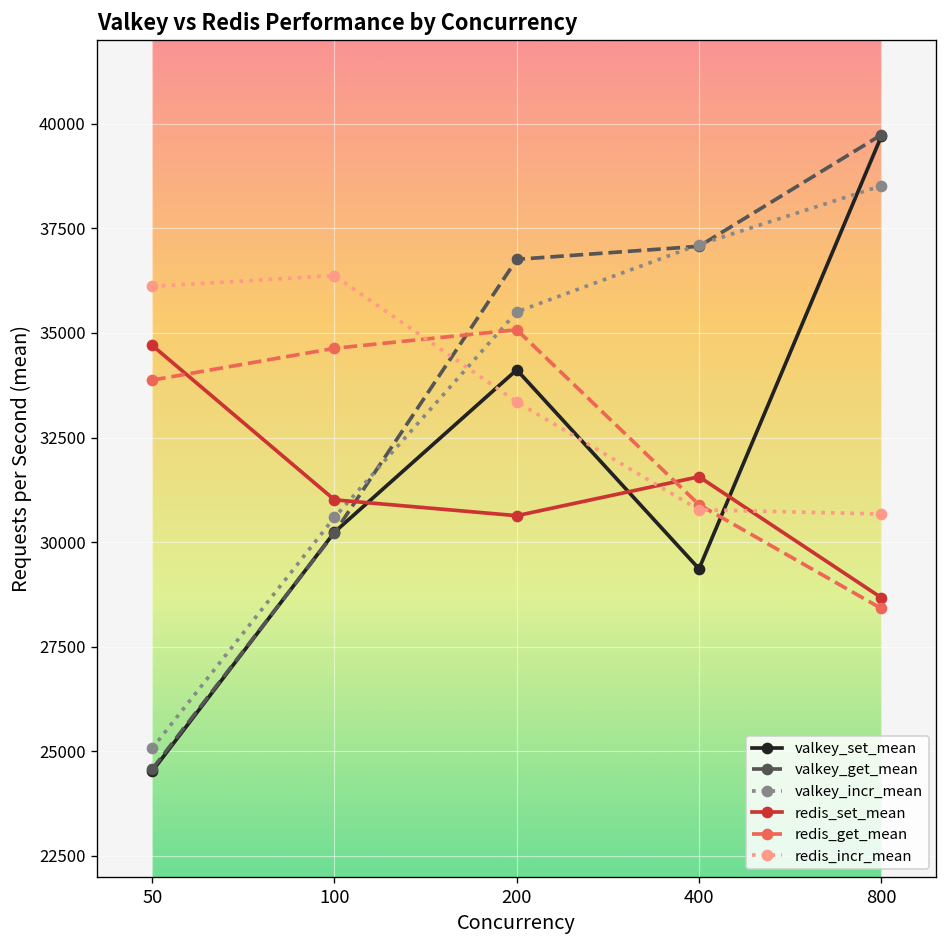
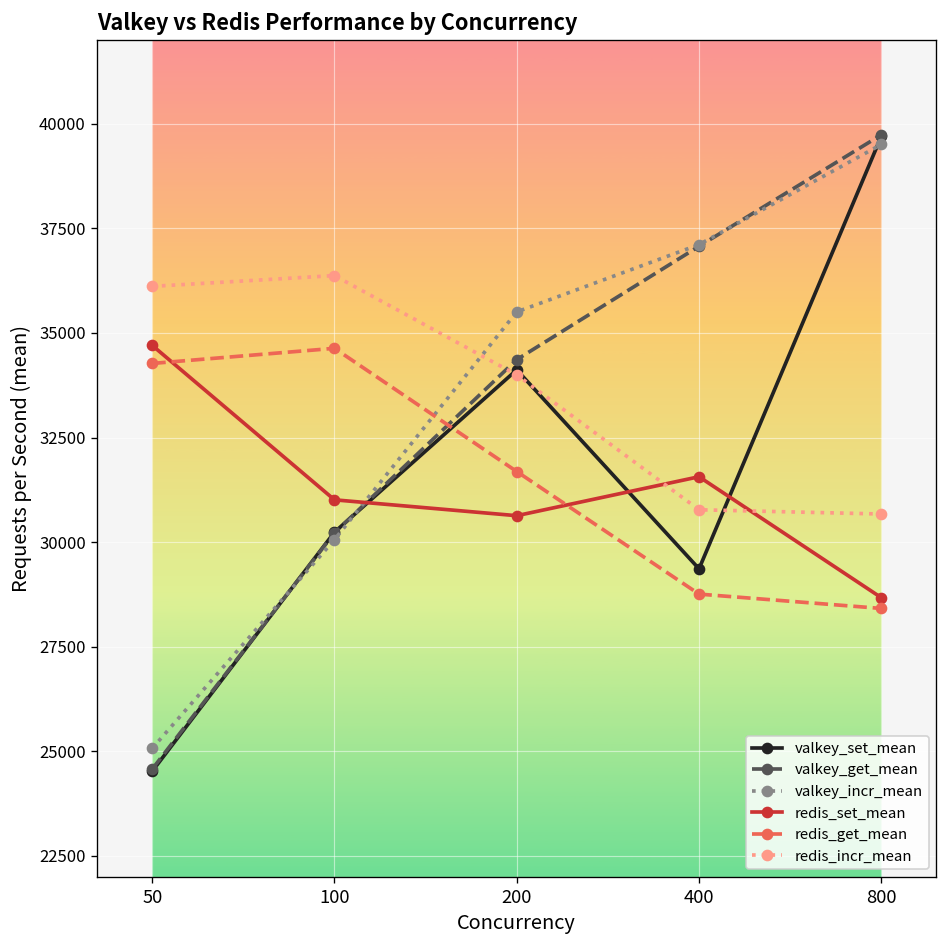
  {
    "valkey_set_mean": {
      "200": 34100,
      "400": 29400
    },
    "valkey_get_mean": {
-     "200": 36800
+     "200": 34400
    },
    "valkey_incr_mean": {
      "50": 25100,
-     "100": 30600,
+     "100": 30100,
      "200": 35500,
-     "800": 38500
+     "800": 39500
    },
    "redis_set_mean": {
      "50": 34700,
      "100": 31000,
      "200": 30600,
      "400": 31600,
      "800": 28700
    },
    "redis_get_mean": {
-     "50": 33900,
+     "50": 34300,
      "100": 34600,
-     "200": 35100,
-     "400": 30900,
+     "200": 31700,
+     "400": 28800,
      "800": 28400
    },
    "redis_incr_mean": {
      "50": 36100,
      "100": 36400,
-     "200": 33400,
+     "200": 34000,
      "400": 30800,
      "800": 30700
    }
  }
